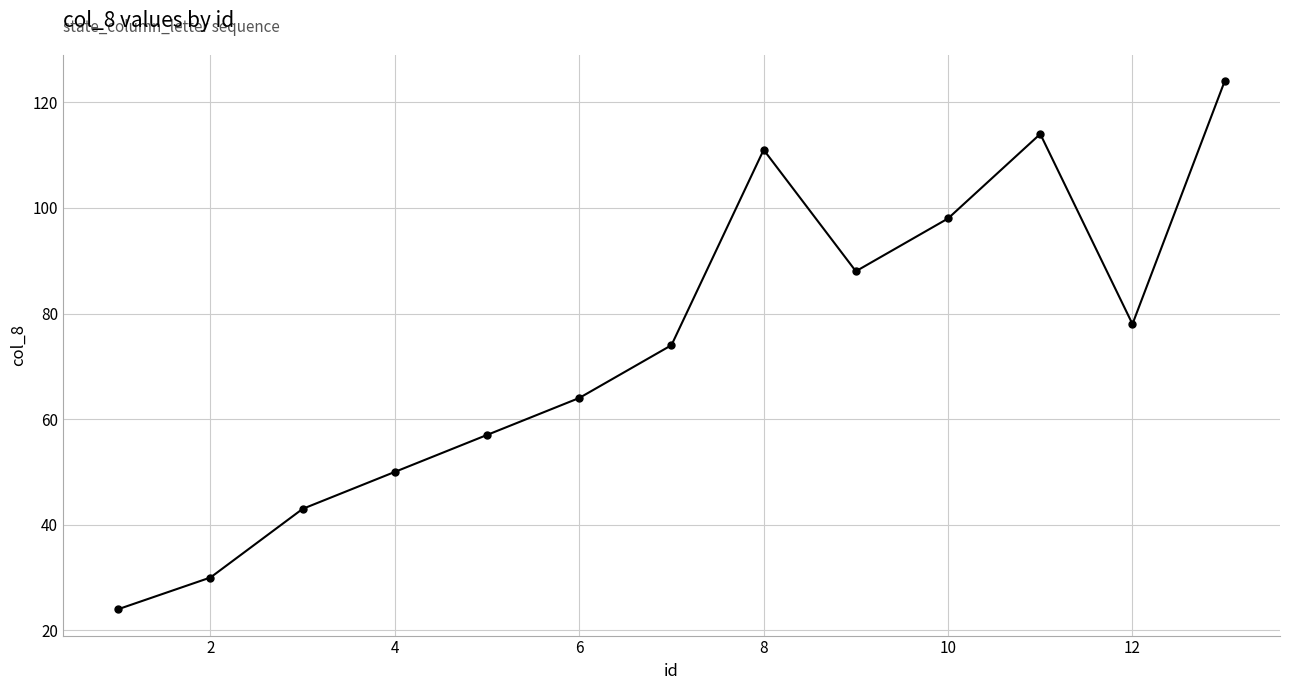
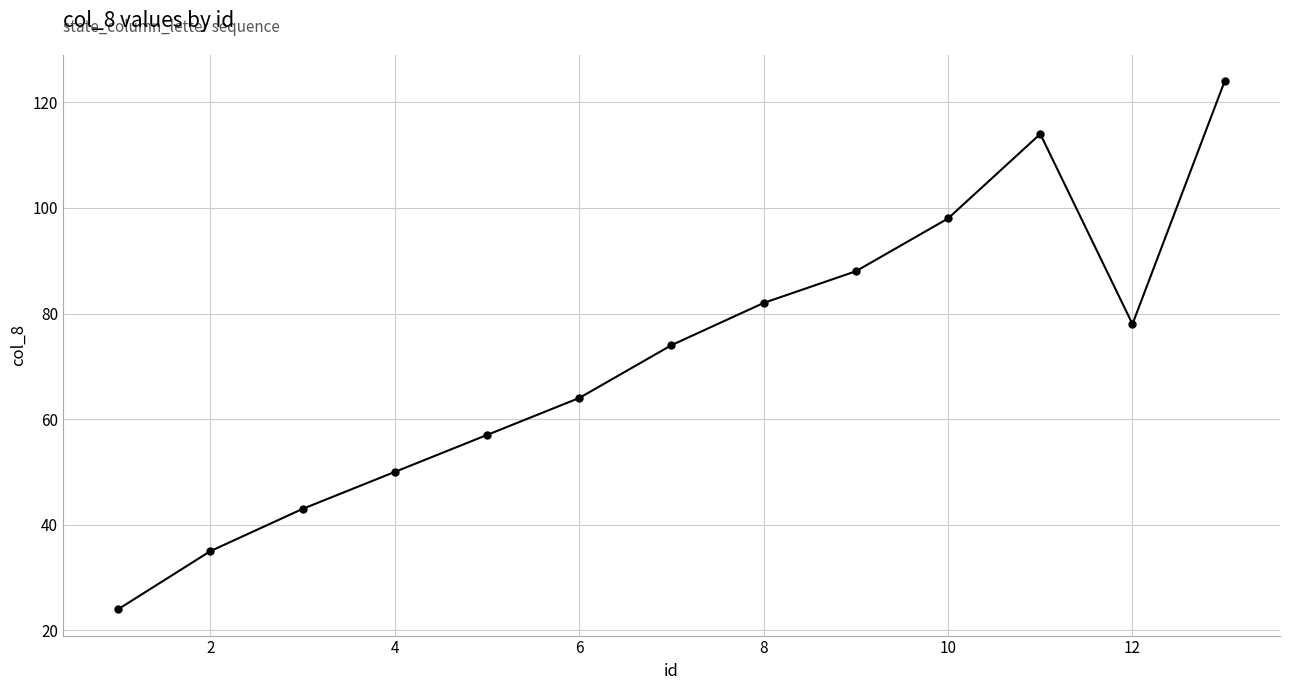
  {
-   "2": 30,
+   "2": 35,
    "4": 50,
    "6": 64,
-   "8": 111,
+   "8": 82,
    "10": 98,
    "12": 78
  }
